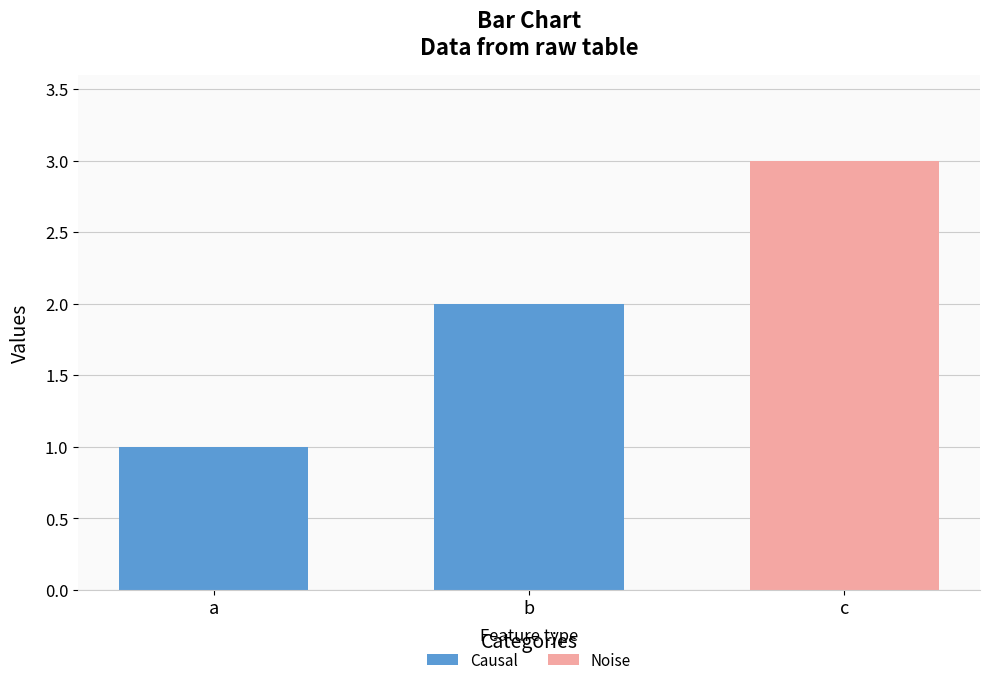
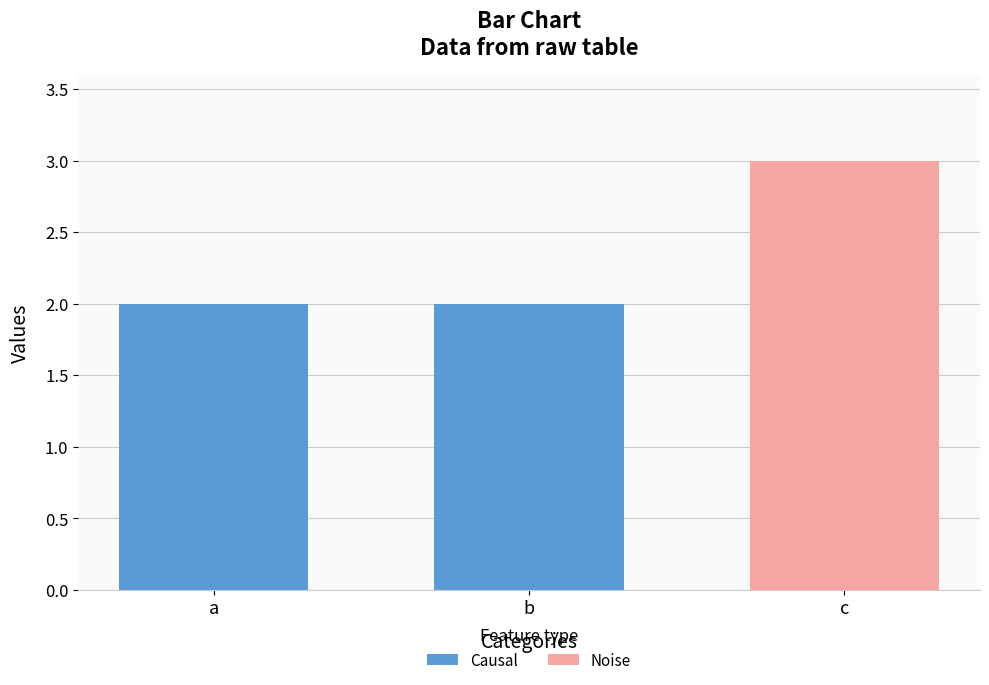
  {
    "Causal": {
-     "a": 1,
+     "a": 2,
      "b": 2
    },
    "Noise": {
      "c": 3
    }
  }
